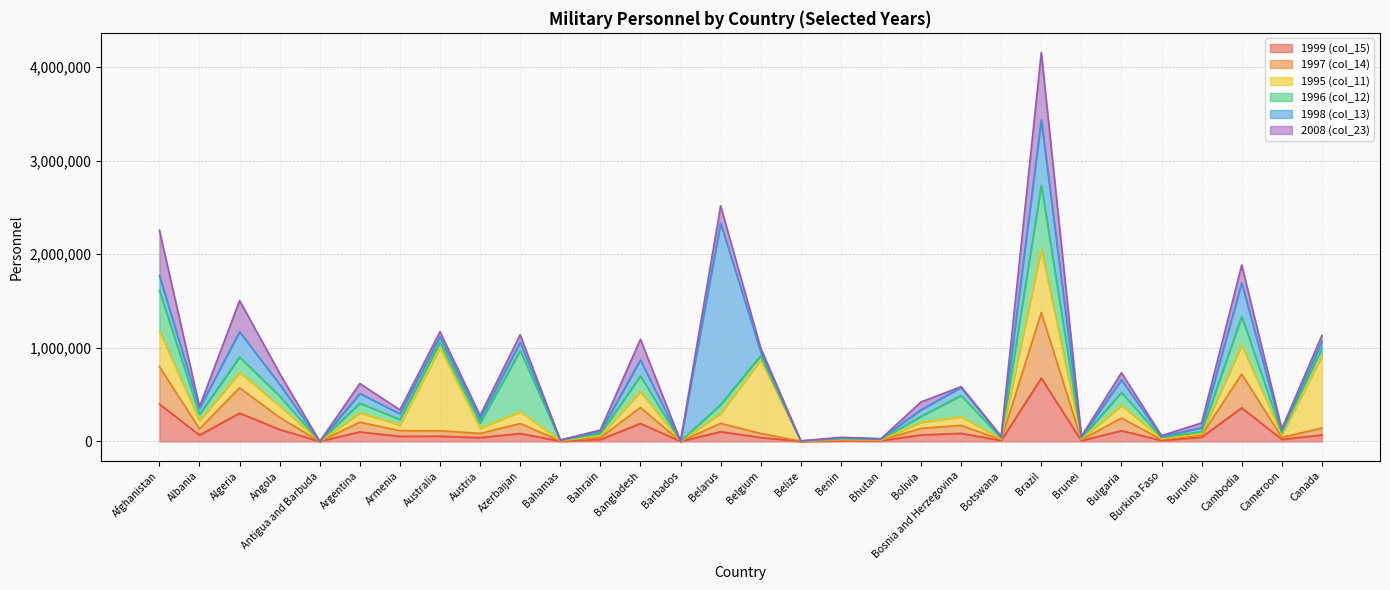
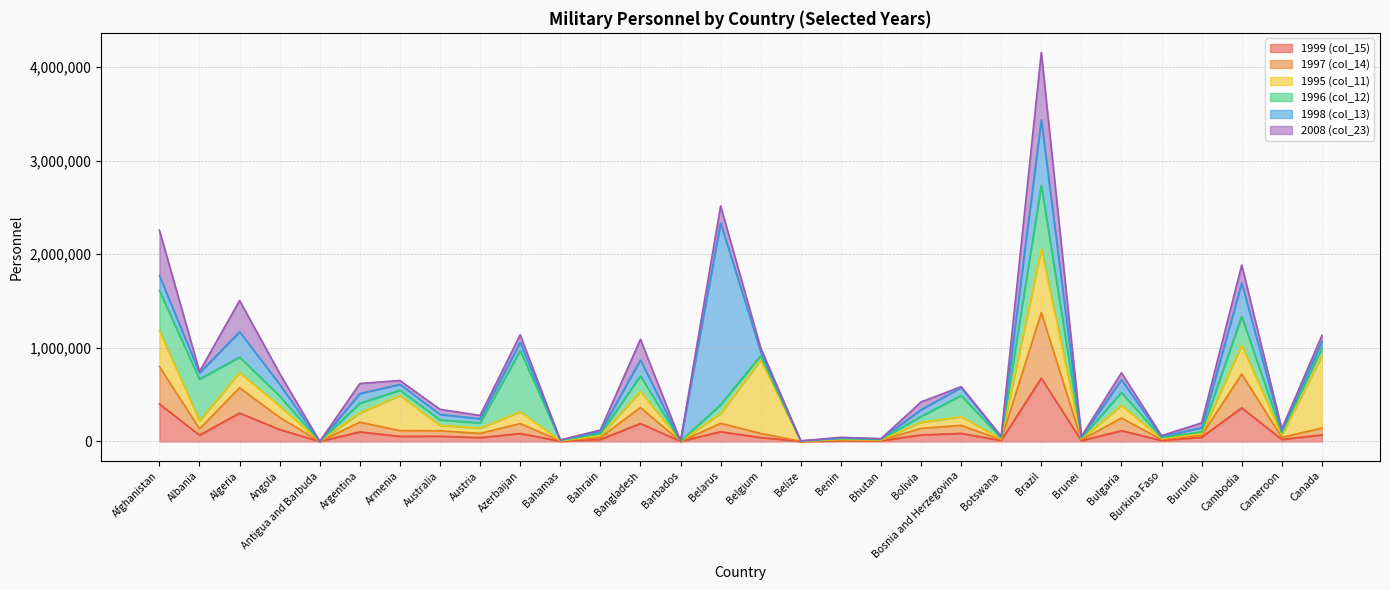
  {
    "1995 (col_11)": {
      "Afghanistan": "400,000",
      "Albania": "100,000",
      "Algeria": "200,000",
      "Angola": "100,000",
      "Argentina": "100,000",
-     "Armenia": "100,000",
-     "Australia": "900,000",
+     "Armenia": "400,000",
+     "Australia": "100,000",
      "Austria": "100,000",
      "Azerbaijan": "100,000",
      "Bangladesh": "200,000",
      "Belarus": "100,000",
      "Belgium": "800,000",
      "Bolivia": "100,000",
      "Bosnia and Herzegovina": "100,000",
      "Brazil": "700,000",
      "Bulgaria": "100,000",
      "Cambodia": "300,000",
      "Canada": "800,000"
    },
    "1996 (col_12)": {
      "Afghanistan": "400,000",
-     "Albania": "100,000",
+     "Albania": "400,000",
      "Algeria": "200,000",
      "Angola": "100,000",
      "Argentina": "100,000",
      "Armenia": "100,000",
      "Australia": "100,000",
      "Austria": "100,000",
      "Azerbaijan": "700,000",
      "Bangladesh": "200,000",
      "Belarus": "100,000",
      "Belgium": "0",
      "Bolivia": "100,000",
      "Bosnia and Herzegovina": "200,000",
      "Brazil": "700,000",
      "Bulgaria": "100,000",
      "Cambodia": "300,000",
      "Canada": "100,000"
    },
    "1998 (col_13)": {
      "Afghanistan": "200,000",
      "Algeria": "300,000",
      "Angola": "100,000",
      "Argentina": "100,000",
      "Armenia": "100,000",
      "Australia": "100,000",
      "Austria": "0",
      "Azerbaijan": "100,000",
      "Bangladesh": "200,000",
      "Belarus": "1,900,000",
      "Belgium": "0",
      "Bolivia": "100,000",
      "Brazil": "700,000",
      "Bulgaria": "100,000",
      "Burundi": "0",
      "Cambodia": "400,000",
      "Canada": "100,000"
    },
    "2008 (col_23)": {
      "Afghanistan": "500,000",
      "Algeria": "300,000",
      "Angola": "100,000",
      "Argentina": "100,000",
      "Armenia": "0",
      "Australia": "100,000",
      "Austria": "0",
      "Azerbaijan": "100,000",
      "Bangladesh": "200,000",
      "Belarus": "200,000",
      "Belgium": "0",
      "Bolivia": "100,000",
      "Brazil": "700,000",
      "Bulgaria": "100,000",
      "Burundi": "100,000",
      "Cambodia": "200,000",
      "Canada": "100,000"
    }
  }
